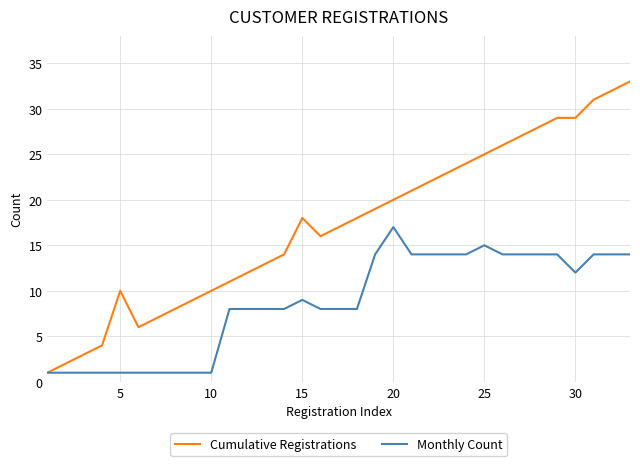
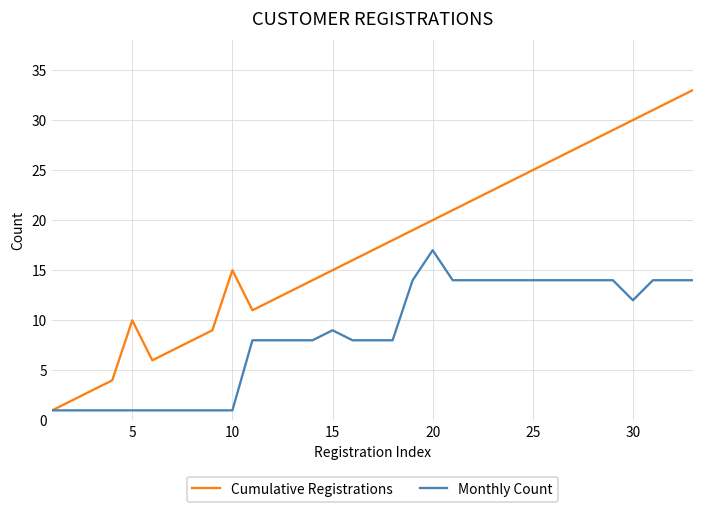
  {
    "Cumulative Registrations": {
      "5": 10,
-     "10": 10,
-     "15": 18,
+     "10": 15,
+     "15": 15,
      "20": 20,
      "25": 25,
-     "30": 29
+     "30": 30
    },
    "Monthly Count": {
      "5": 1,
      "10": 1,
      "15": 9,
      "20": 17,
-     "25": 15,
+     "25": 14,
      "30": 12
    }
  }
